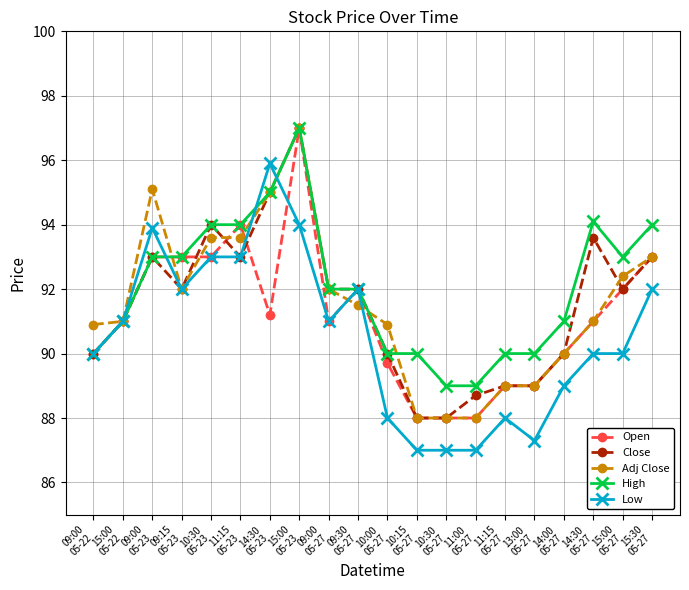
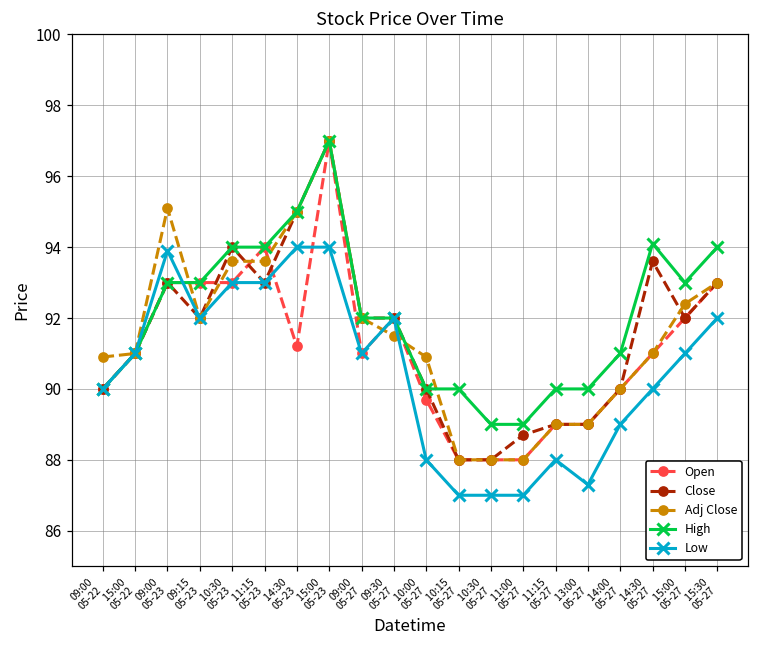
  {
    "Open": {
      "14:30 05-23": 91.2,
      "10:00 05-27": 89.7
    },
    "Close": {
      "11:00 05-27": 88.7,
      "14:30 05-27": 93.6
    },
    "Adj Close": {
      "09:00 05-22": 90.9,
      "09:00 05-23": 95.1,
      "10:30 05-23": 93.6,
      "11:15 05-23": 93.6,
      "09:30 05-27": 91.5,
      "10:00 05-27": 90.9,
      "15:00 05-27": 92.4
    },
    "High": {
      "10:15 05-27": 90.0,
      "10:30 05-27": 89.0,
      "11:00 05-27": 89.0,
      "11:15 05-27": 90.0,
      "13:00 05-27": 90.0,
      "14:00 05-27": 91.0,
      "14:30 05-27": 94.1,
      "15:00 05-27": 93.0,
      "15:30 05-27": 94.0
    },
    "Low": {
      "09:00 05-23": 93.9,
-     "14:30 05-23": 95.9,
+     "14:30 05-23": 94.0,
      "15:00 05-23": 94.0,
      "10:00 05-27": 88.0,
      "10:15 05-27": 87.0,
      "10:30 05-27": 87.0,
      "11:00 05-27": 87.0,
      "11:15 05-27": 88.0,
      "13:00 05-27": 87.3,
      "14:00 05-27": 89.0,
      "14:30 05-27": 90.0,
-     "15:00 05-27": 90,
+     "15:00 05-27": 91,
      "15:30 05-27": 92.0
    }
  }
